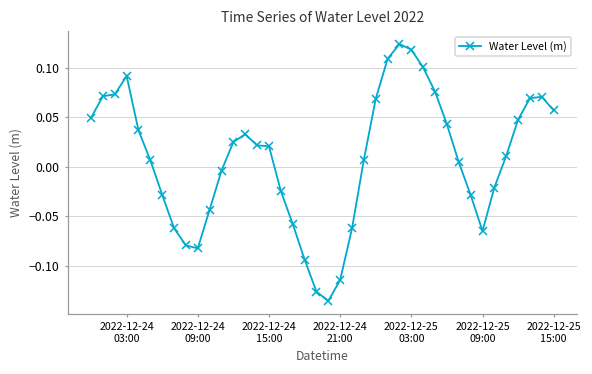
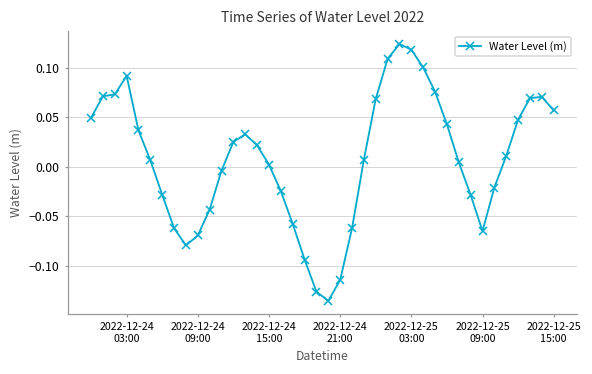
  {
    "2022-12-24 03:00": 0.09,
-   "2022-12-24 09:00": -0.08,
-   "2022-12-24 15:00": 0.02,
+   "2022-12-24 09:00": -0.07,
+   "2022-12-24 15:00": 0.00,
    "2022-12-24 21:00": -0.11,
    "2022-12-25 03:00": 0.12,
    "2022-12-25 09:00": -0.07,
    "2022-12-25 15:00": 0.06
  }
